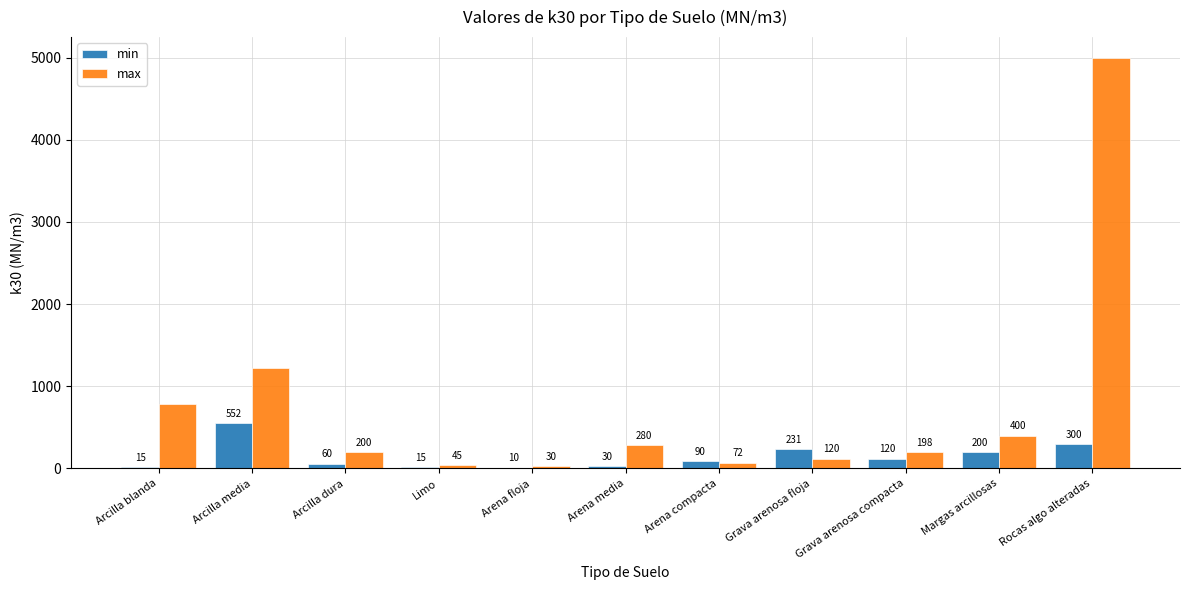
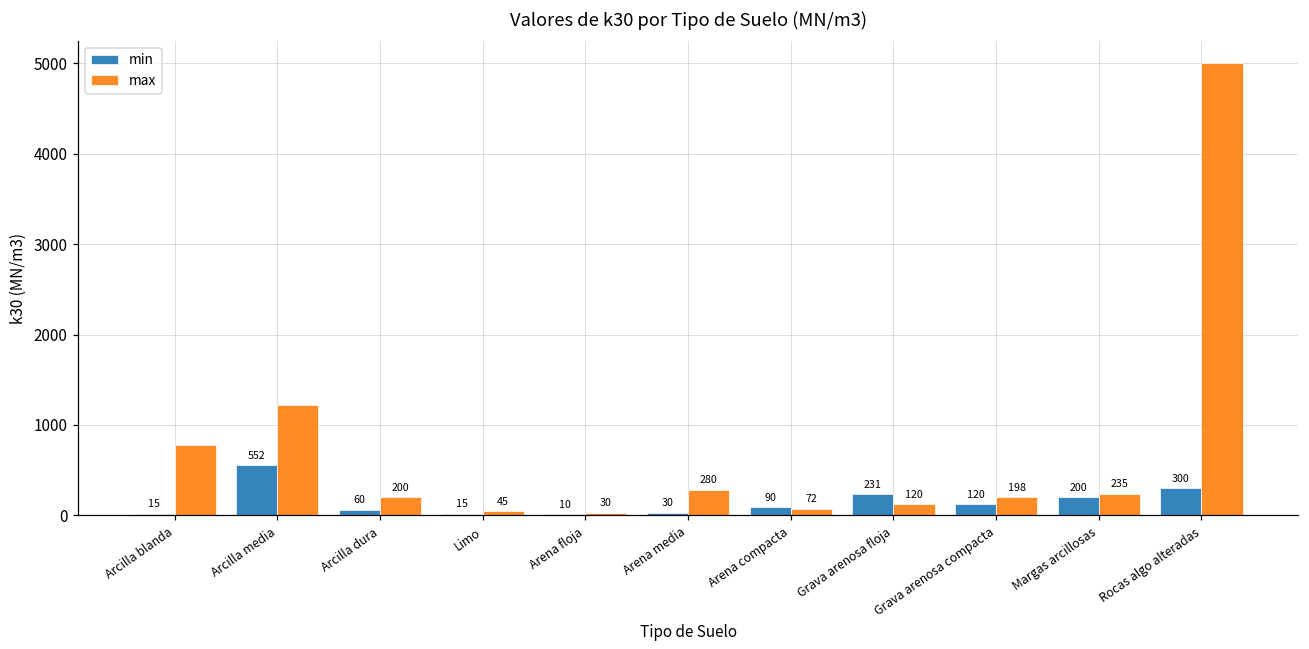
  {
    "min": {
      "Arcilla blanda": 15,
      "Arcilla media": 552,
      "Arcilla dura": 60,
      "Limo": 15,
      "Arena floja": 10,
      "Arena media": 30,
      "Arena compacta": 90,
      "Grava arenosa floja": 231,
      "Grava arenosa compacta": 120,
      "Margas arcillosas": 200,
      "Rocas algo alteradas": 300
    },
    "max": {
      "Arcilla dura": 200,
      "Limo": 45,
      "Arena floja": 30,
      "Arena media": 280,
      "Arena compacta": 72,
      "Grava arenosa floja": 120,
      "Grava arenosa compacta": 198,
-     "Margas arcillosas": 400
+     "Margas arcillosas": 235
    }
  }
